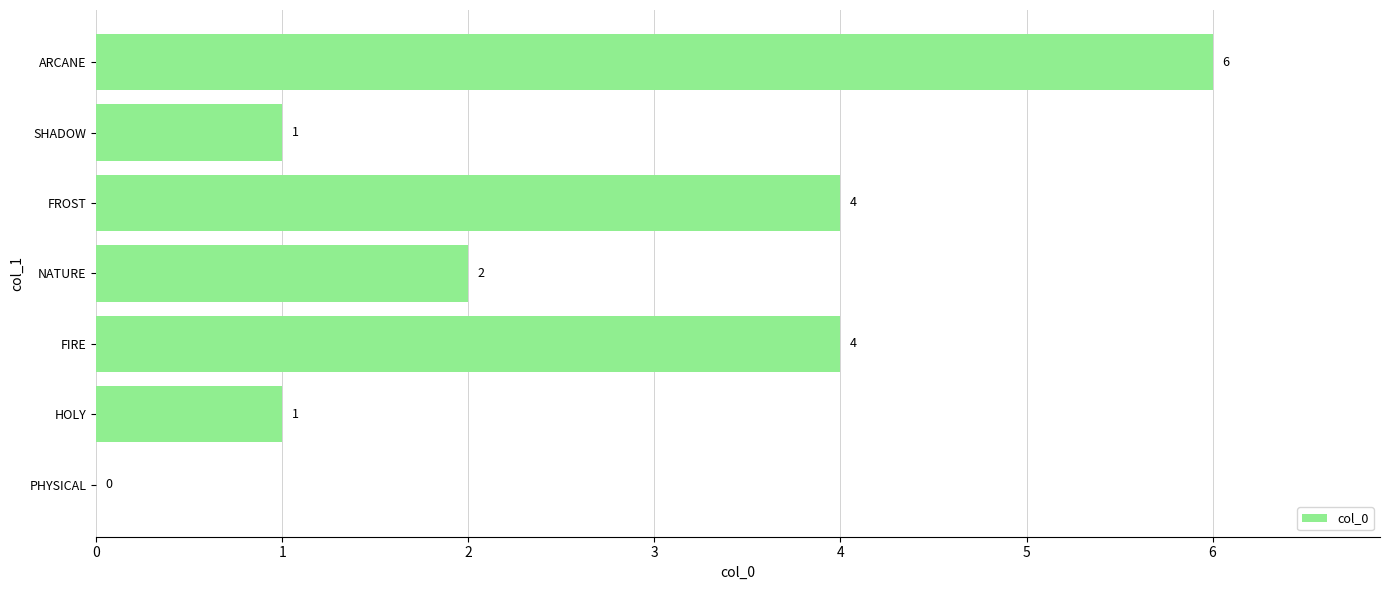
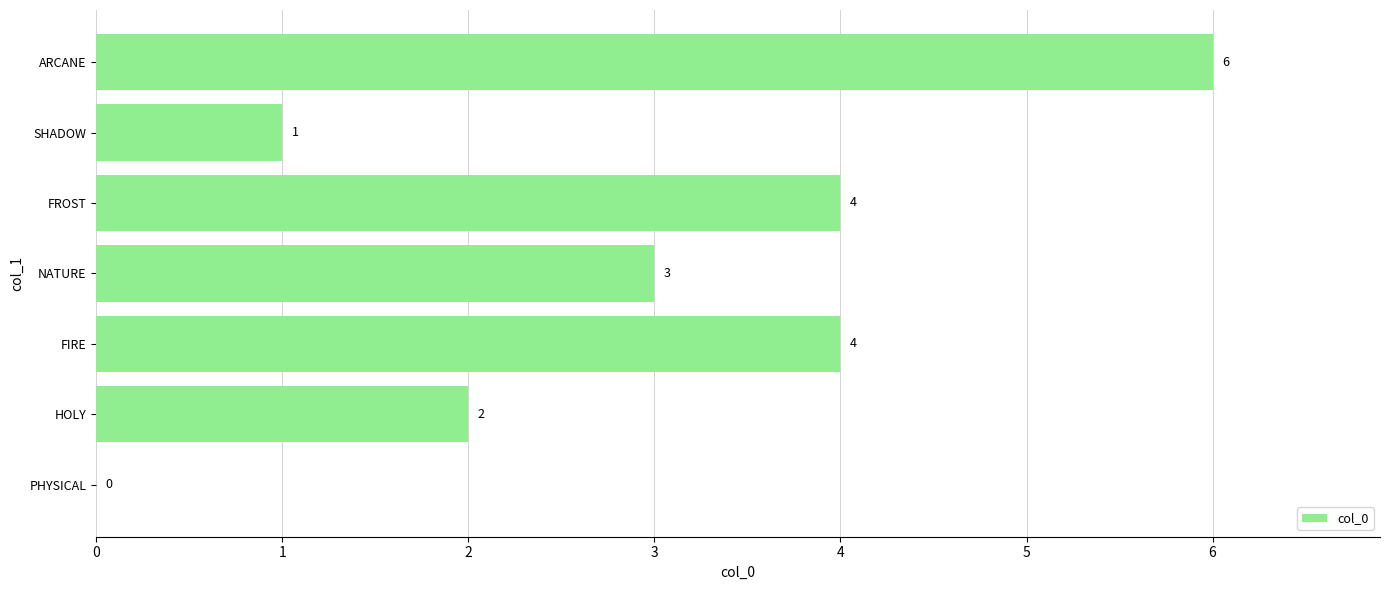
  {
    "ARCANE": 6,
    "SHADOW": 1,
    "FROST": 4,
-   "NATURE": 2,
+   "NATURE": 3,
    "FIRE": 4,
-   "HOLY": 1,
+   "HOLY": 2,
    "PHYSICAL": 0
  }
